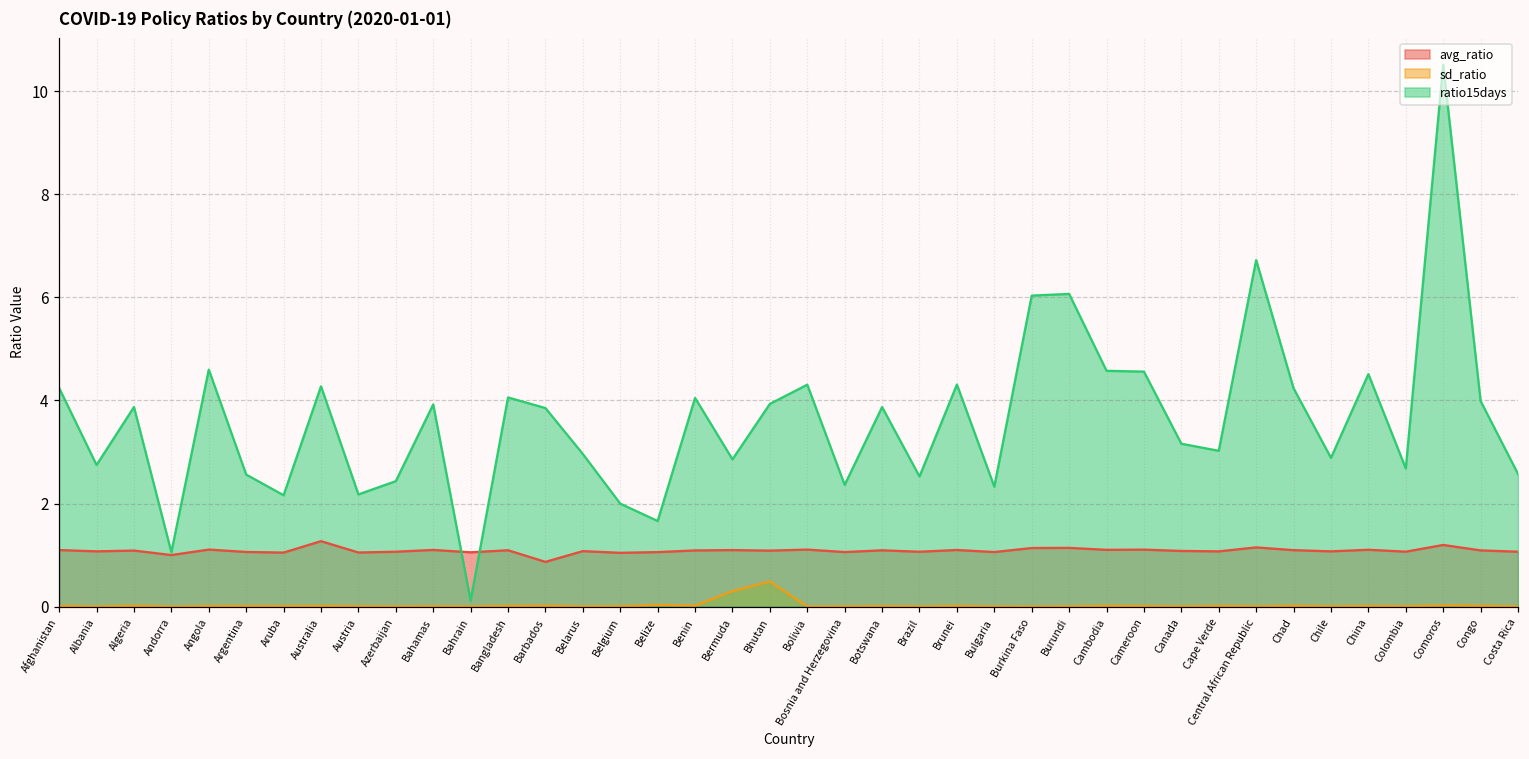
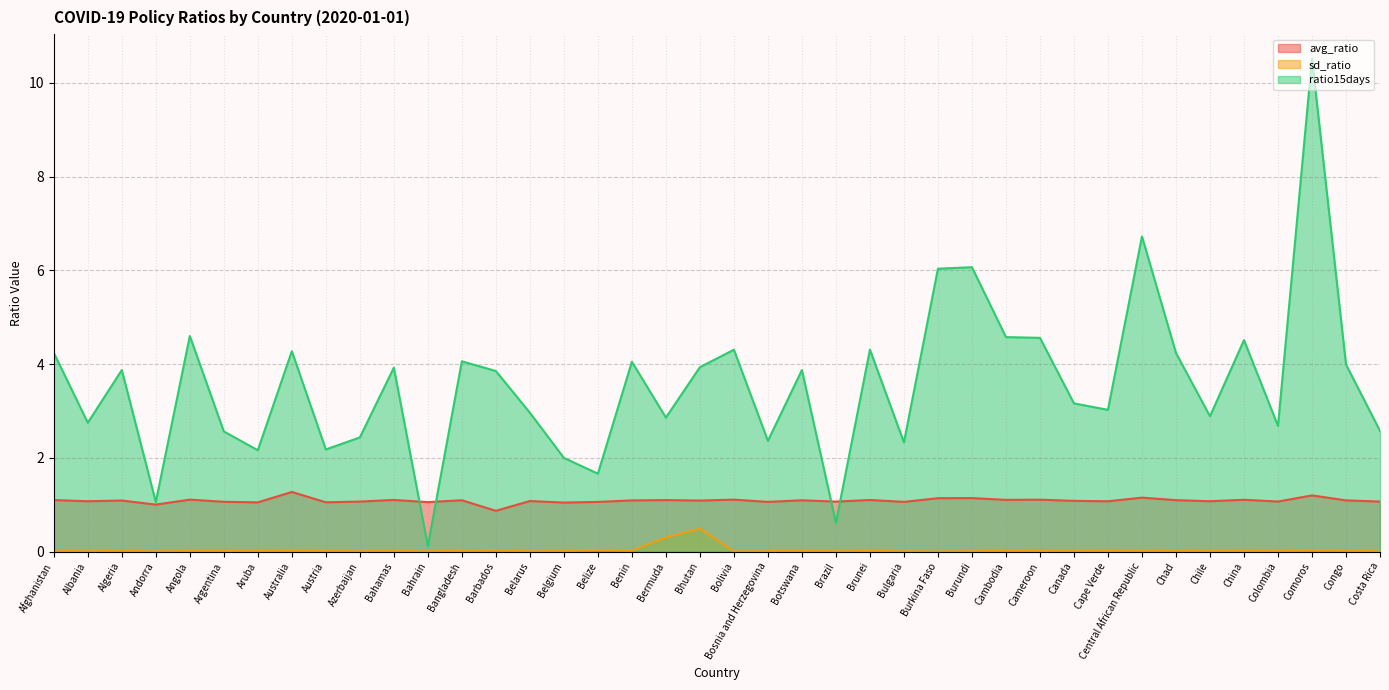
  {
    "avg_ratio": {
      "Afghanistan": 1.1,
      "Albania": 1.1,
      "Algeria": 1.1,
      "Angola": 1.1,
      "Argentina": 1.1,
      "Aruba": 1.0,
      "Australia": 1.3,
      "Austria": 1.1,
      "Azerbaijan": 1.1,
      "Bahamas": 1.1,
      "Bahrain": 1.1,
      "Bangladesh": 1.1,
      "Barbados": 0.9,
      "Belarus": 1.1,
      "Belgium": 1.0,
      "Belize": 1.1,
      "Benin": 1.1,
      "Bermuda": 1.1,
      "Bhutan": 1.1,
      "Bolivia": 1.1,
      "Bosnia and Herzegovina": 1.1,
      "Botswana": 1.1,
      "Brazil": 1.1,
      "Brunei": 1.1,
      "Bulgaria": 1.1,
      "Burkina Faso": 1.1,
      "Burundi": 1.1,
      "Cambodia": 1.1,
      "Cameroon": 1.1,
      "Canada": 1.1,
      "Cape Verde": 1.1,
      "Central African Republic": 1.2,
      "Chad": 1.1,
      "Chile": 1.1,
      "China": 1.1,
      "Colombia": 1.1,
      "Comoros": 1.2,
      "Congo": 1.1,
      "Costa Rica": 1.1
    },
    "sd_ratio": {
      "Afghanistan": 0.0,
      "Albania": 0.0,
      "Algeria": 0.0,
      "Andorra": 0.0,
      "Angola": 0.0,
      "Argentina": 0.0,
      "Aruba": 0.0,
      "Australia": 0.0,
      "Austria": 0.0,
      "Azerbaijan": 0.0,
      "Bahamas": 0.0,
      "Bahrain": 0.0,
      "Bangladesh": 0.0,
      "Barbados": 0.0,
      "Belarus": 0.0,
      "Belgium": 0.0,
      "Belize": 0.0,
      "Benin": 0.0,
      "Bermuda": 0.3,
      "Bhutan": 0.5,
      "Bolivia": 0.0,
      "Bosnia and Herzegovina": 0.0,
      "Botswana": 0.0,
      "Brazil": 0.0,
      "Brunei": 0.0,
      "Bulgaria": 0.0,
      "Burkina Faso": 0.0,
      "Burundi": 0.0,
      "Cambodia": 0.0,
      "Cameroon": 0.0,
      "Canada": 0.0,
      "Cape Verde": 0.0,
      "Central African Republic": 0.0,
      "Chad": 0.0,
      "Chile": 0.0,
      "China": 0.0,
      "Colombia": 0.0,
      "Comoros": 0.0,
      "Congo": 0.0,
      "Costa Rica": 0.0
    },
    "ratio15days": {
      "Afghanistan": 4.2,
      "Albania": 2.7,
      "Algeria": 3.9,
      "Angola": 4.6,
      "Argentina": 2.6,
      "Aruba": 2.2,
      "Australia": 4.3,
      "Austria": 2.2,
      "Azerbaijan": 2.4,
      "Bahamas": 3.9,
      "Bahrain": 0.1,
      "Bangladesh": 4.1,
      "Barbados": 3.9,
      "Belarus": 3.0,
      "Belgium": 2.0,
      "Belize": 1.7,
      "Benin": 4.0,
      "Bermuda": 2.9,
      "Bhutan": 3.9,
      "Bolivia": 4.3,
      "Bosnia and Herzegovina": 2.4,
      "Botswana": 3.9,
-     "Brazil": 2.5,
+     "Brazil": 0.6,
      "Brunei": 4.3,
      "Bulgaria": 2.3,
      "Burkina Faso": 6.0,
      "Burundi": 6.1,
      "Cambodia": 4.6,
      "Cameroon": 4.6,
      "Canada": 3.2,
      "Cape Verde": 3.0,
      "Central African Republic": 6.7,
      "Chad": 4.2,
      "Chile": 2.9,
      "China": 4.5,
      "Colombia": 2.7,
      "Congo": 4.0,
      "Costa Rica": 2.6
    }
  }
